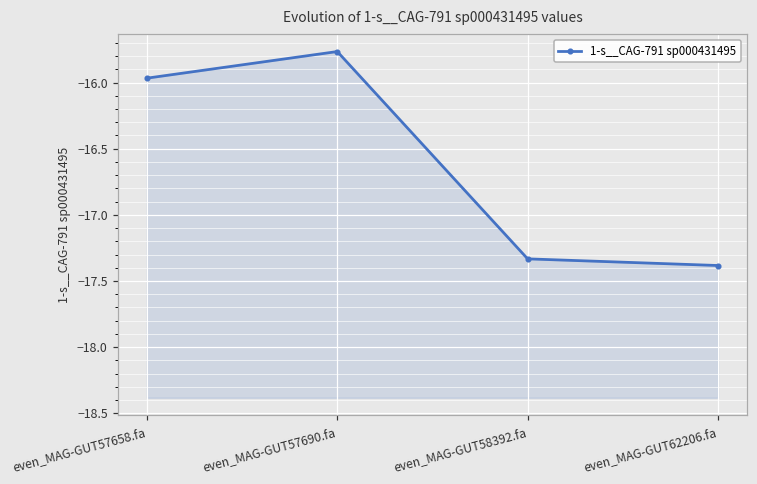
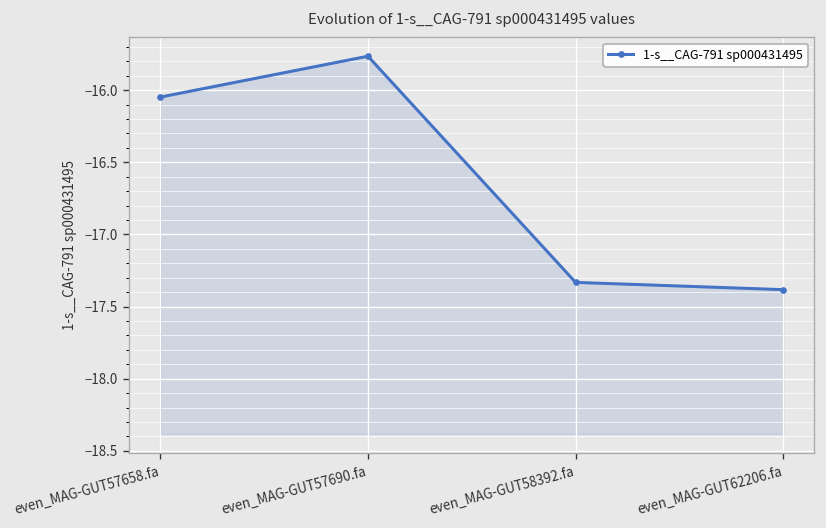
  {
-   "even_MAG-GUT57658.fa": -15.97,
+   "even_MAG-GUT57658.fa": -16.05,
    "even_MAG-GUT57690.fa": -15.77,
    "even_MAG-GUT58392.fa": -17.33,
    "even_MAG-GUT62206.fa": -17.38
  }
